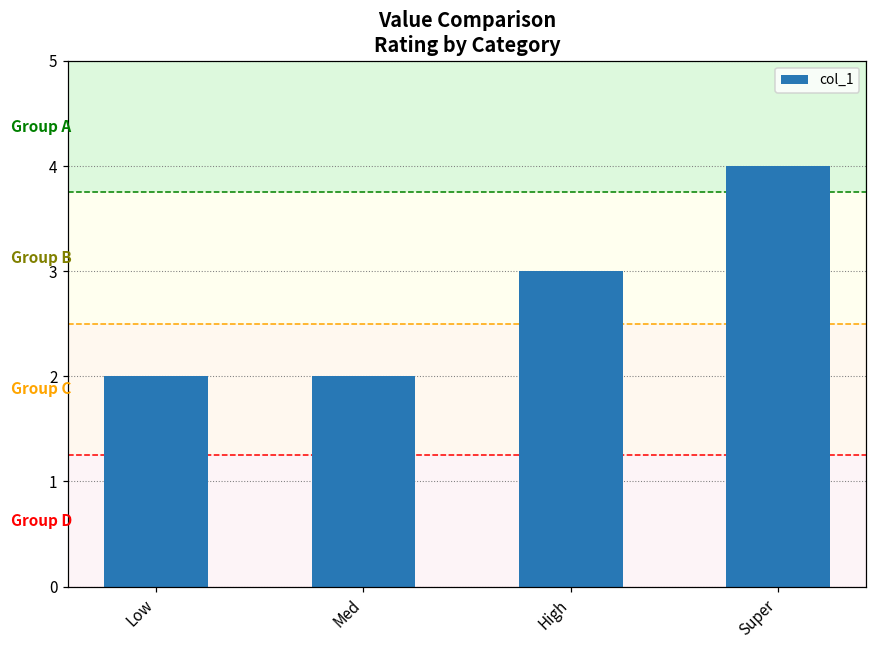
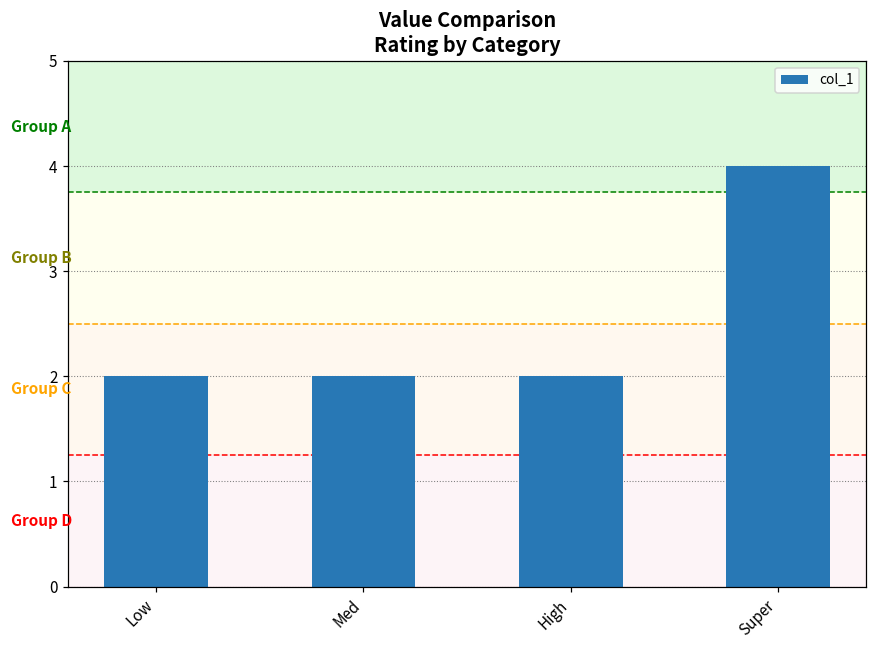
  {
    "Low": 2,
    "Med": 2,
-   "High": 3,
+   "High": 2,
    "Super": 4
  }
